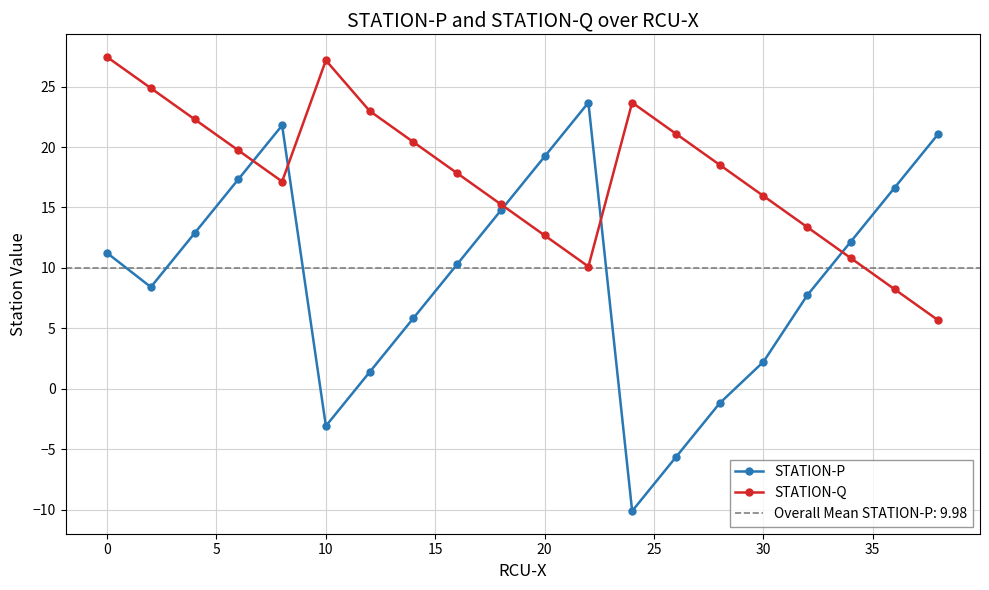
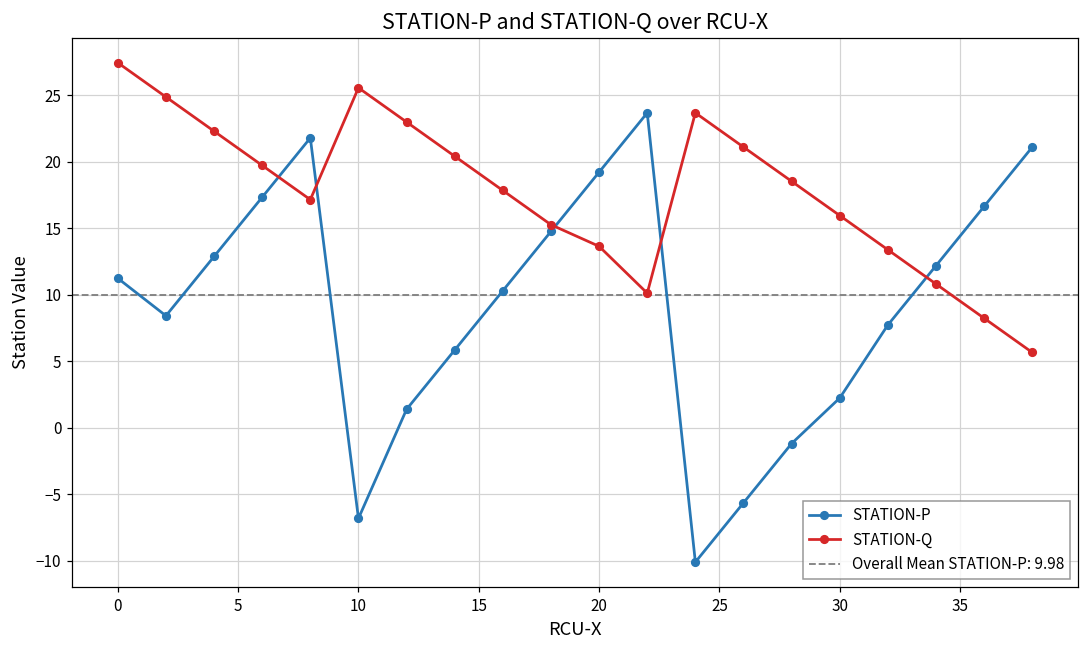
  {
    "STATION-P": {
      "0": 11.2,
-     "10": -3.1,
+     "10": -6.8,
      "20": 19.2,
      "30": 2.2
    },
    "STATION-Q": {
      "0": 27.5,
-     "10": 27.2,
-     "20": 12.7,
+     "10": 25.6,
+     "20": 13.6,
      "30": 16.0
    }
  }
